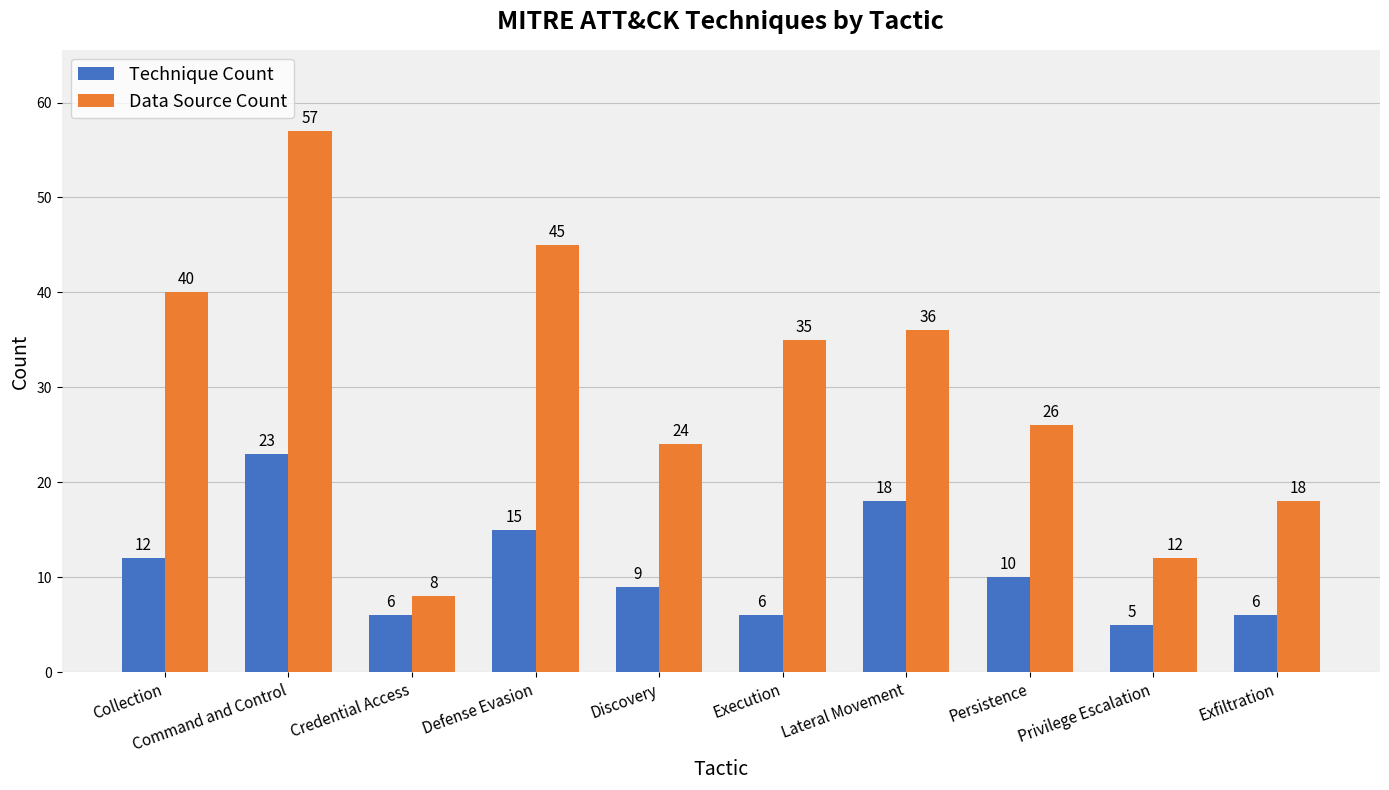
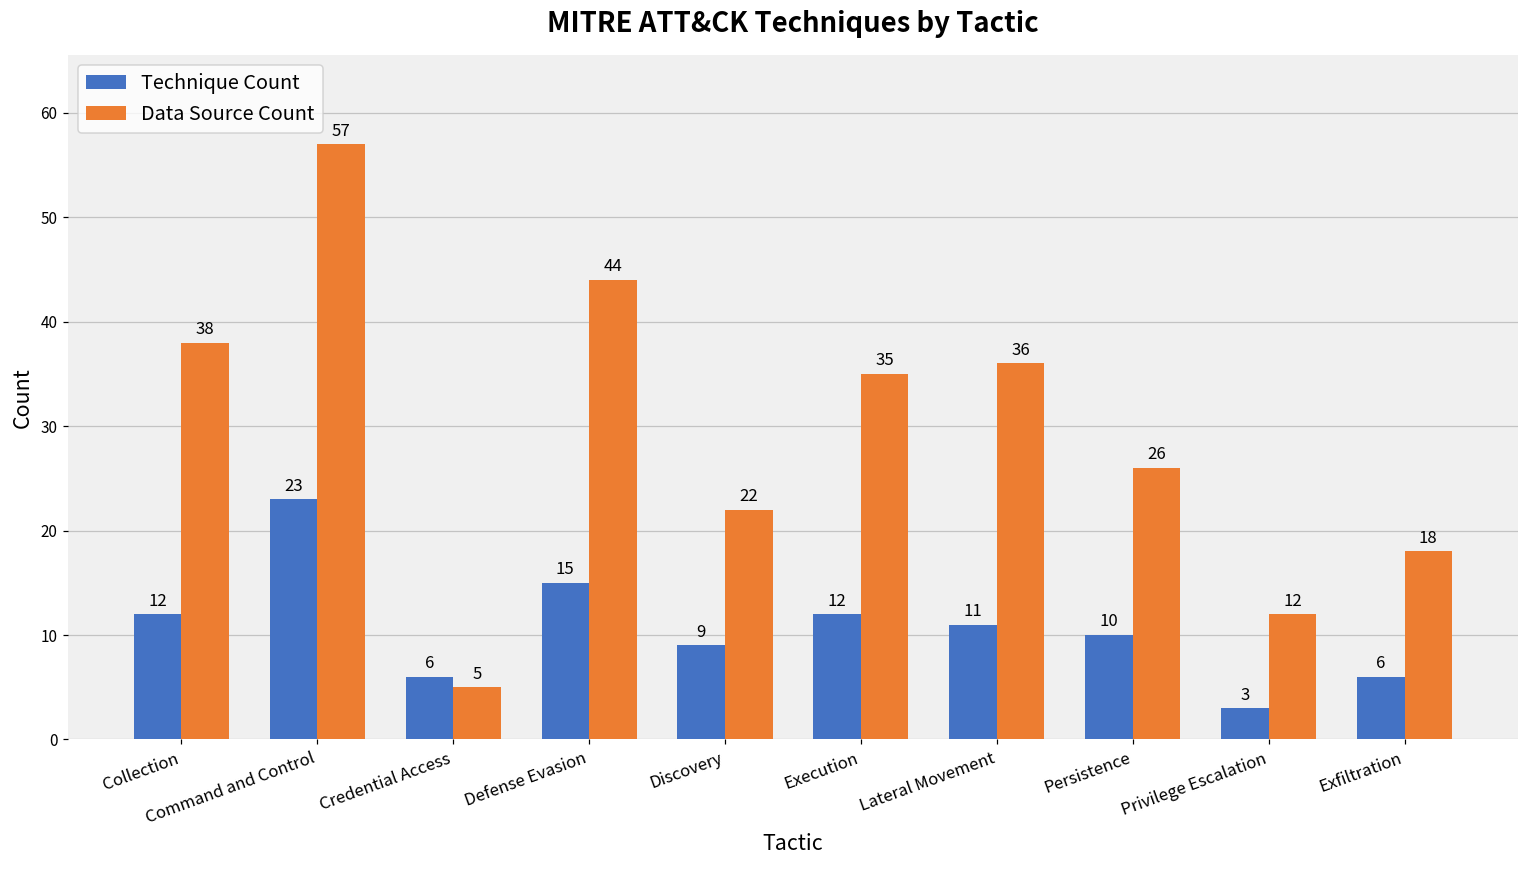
  {
    "Technique Count": {
      "Collection": 12,
      "Command and Control": 23,
      "Credential Access": 6,
      "Defense Evasion": 15,
      "Discovery": 9,
-     "Execution": 6,
-     "Lateral Movement": 18,
+     "Execution": 12,
+     "Lateral Movement": 11,
      "Persistence": 10,
-     "Privilege Escalation": 5,
+     "Privilege Escalation": 3,
      "Exfiltration": 6
    },
    "Data Source Count": {
-     "Collection": 40,
+     "Collection": 38,
      "Command and Control": 57,
-     "Credential Access": 8,
-     "Defense Evasion": 45,
-     "Discovery": 24,
+     "Credential Access": 5,
+     "Defense Evasion": 44,
+     "Discovery": 22,
      "Execution": 35,
      "Lateral Movement": 36,
      "Persistence": 26,
      "Privilege Escalation": 12,
      "Exfiltration": 18
    }
  }
